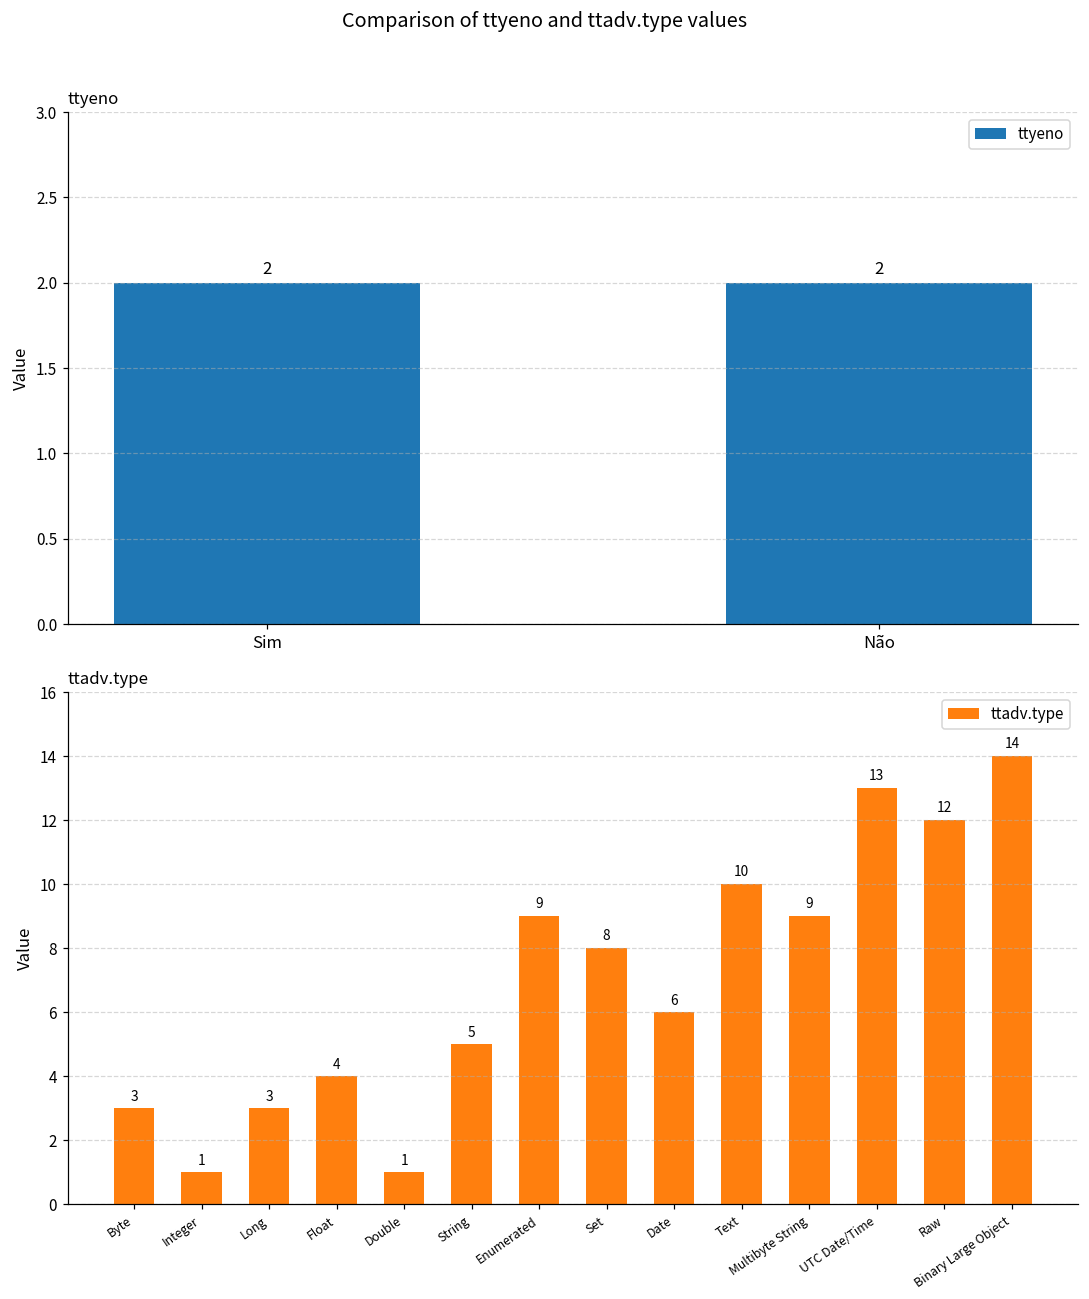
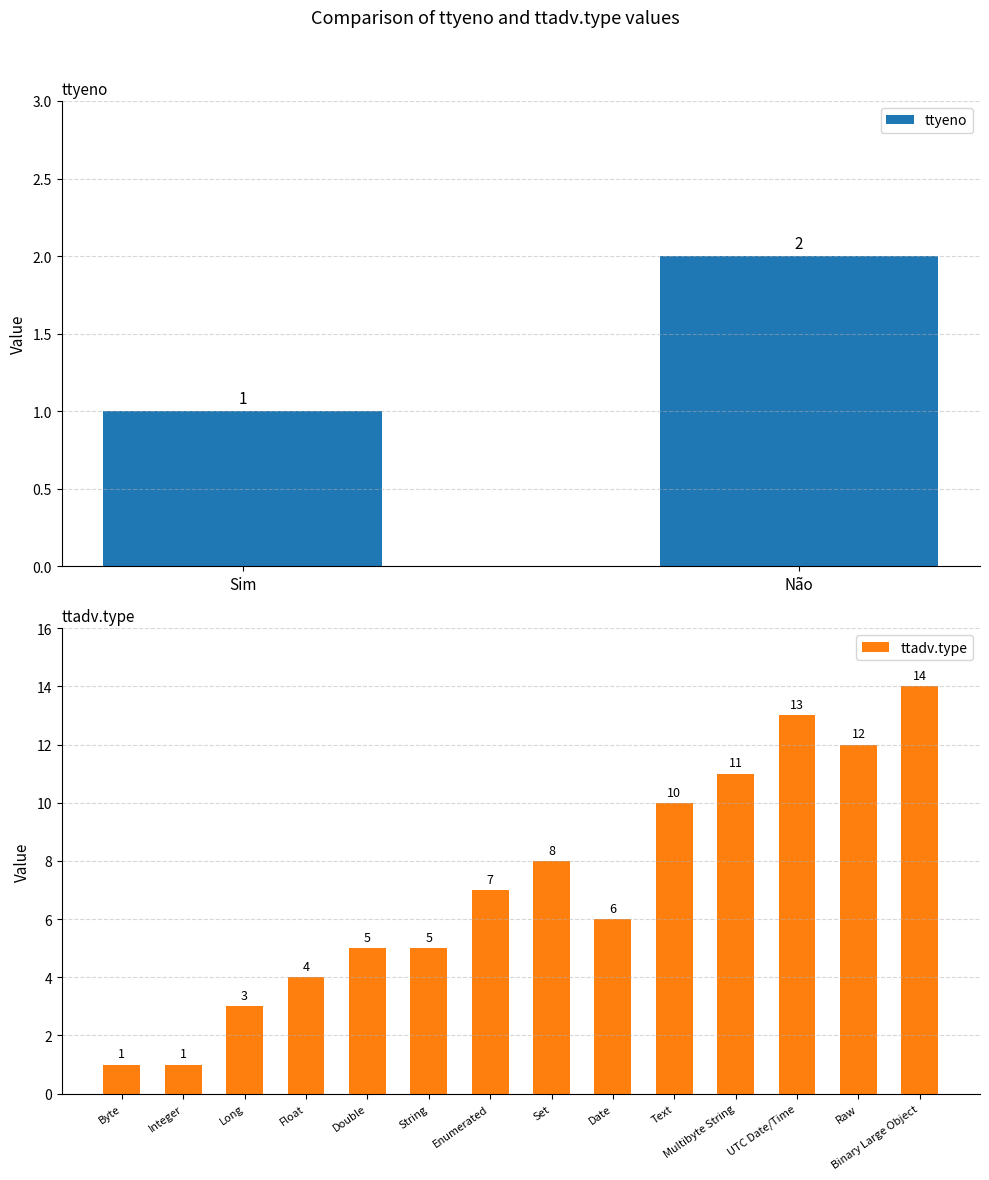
  {
    "ttyeno": {
-     "Sim": 2,
+     "Sim": 1,
      "Não": 2
    },
    "ttadv.type": {
-     "Byte": 3,
+     "Byte": 1,
      "Integer": 1,
      "Long": 3,
      "Float": 4,
-     "Double": 1,
+     "Double": 5,
      "String": 5,
-     "Enumerated": 9,
+     "Enumerated": 7,
      "Set": 8,
      "Date": 6,
      "Text": 10,
-     "Multibyte String": 9,
+     "Multibyte String": 11,
      "UTC Date/Time": 13,
      "Raw": 12,
      "Binary Large Object": 14
    }
  }
